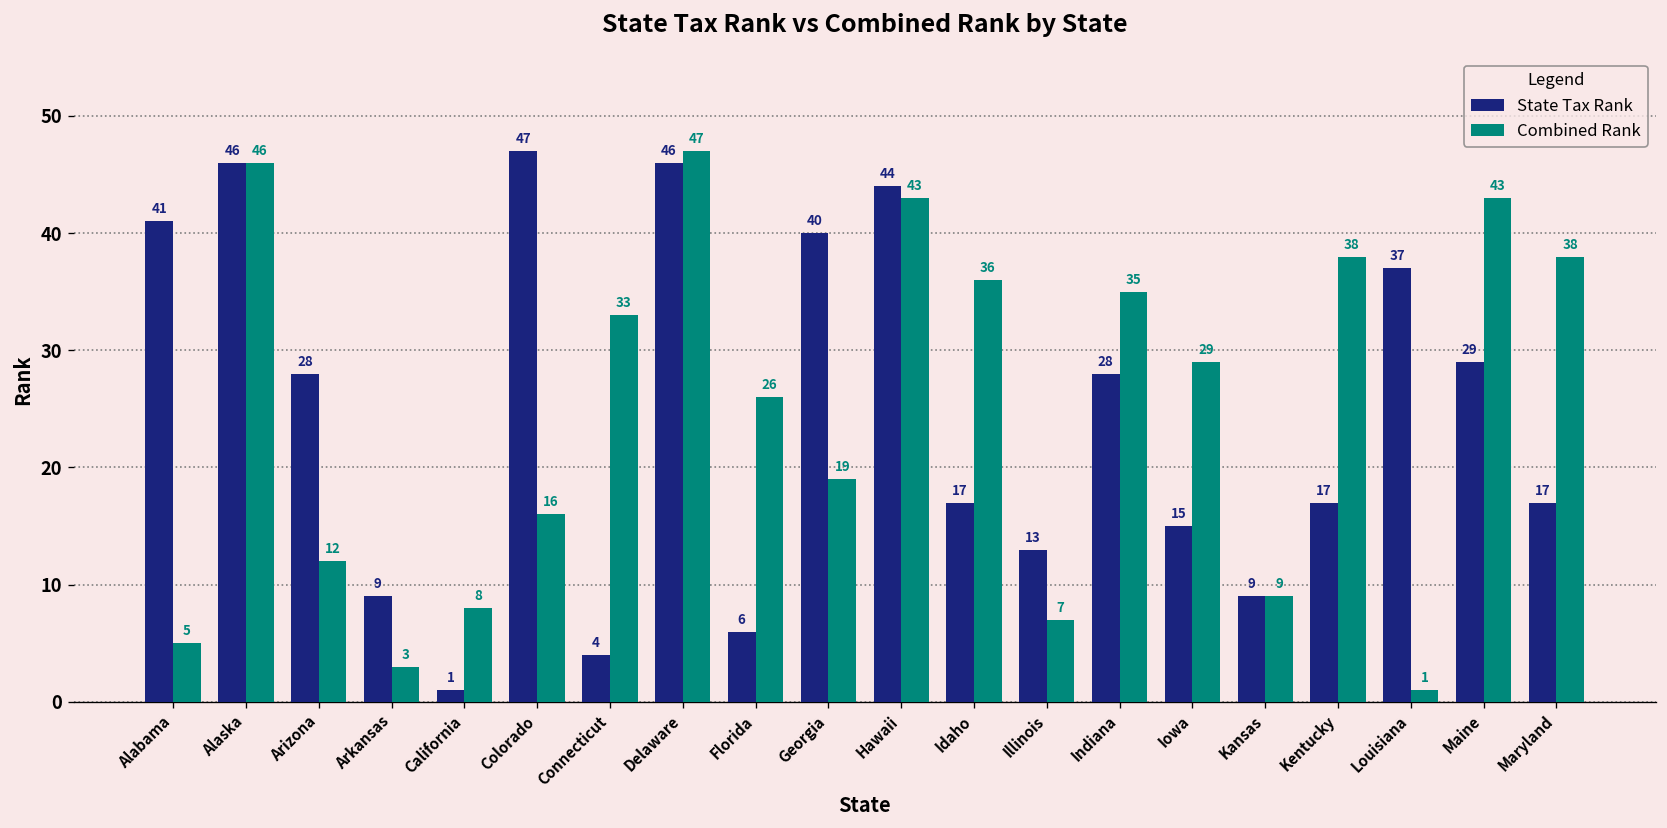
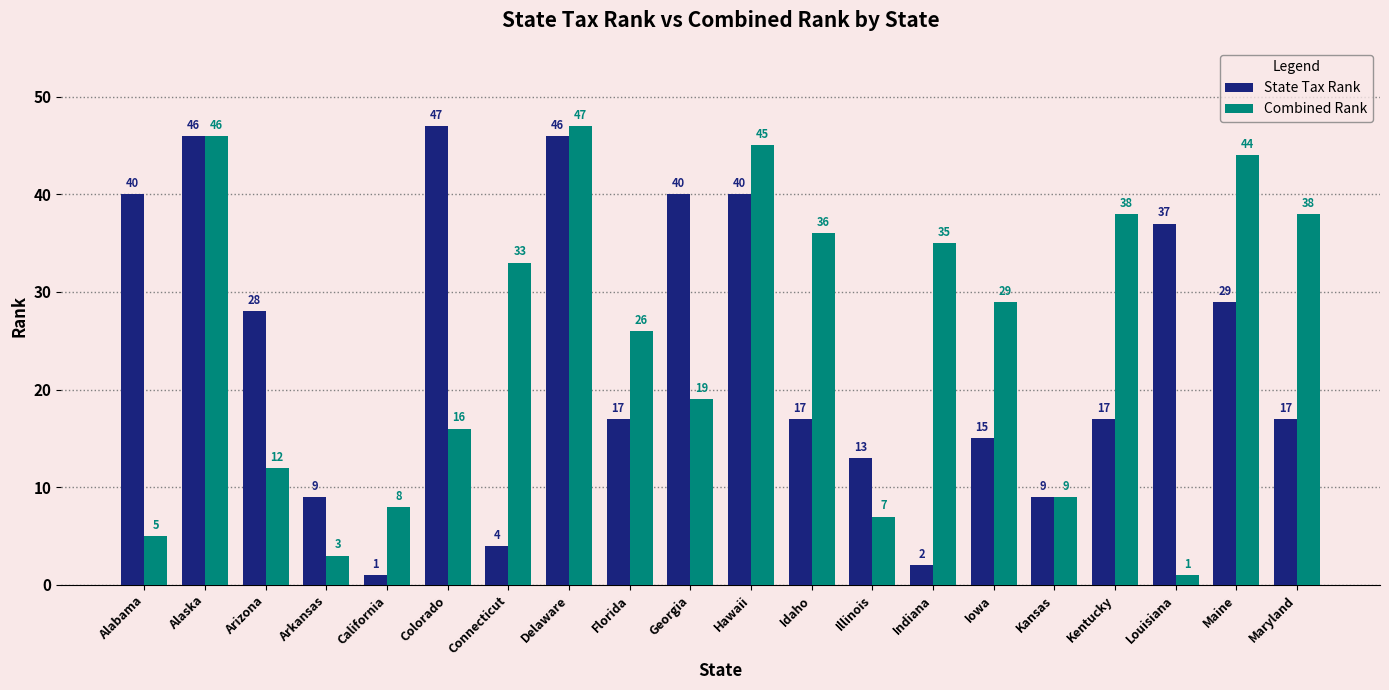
  {
    "State Tax Rank": {
-     "Alabama": 41,
+     "Alabama": 40,
      "Alaska": 46,
      "Arizona": 28,
      "Arkansas": 9,
      "California": 1,
      "Colorado": 47,
      "Connecticut": 4,
      "Delaware": 46,
-     "Florida": 6,
+     "Florida": 17,
      "Georgia": 40,
-     "Hawaii": 44,
+     "Hawaii": 40,
      "Idaho": 17,
      "Illinois": 13,
-     "Indiana": 28,
+     "Indiana": 2,
      "Iowa": 15,
      "Kansas": 9,
      "Kentucky": 17,
      "Louisiana": 37,
      "Maine": 29,
      "Maryland": 17
    },
    "Combined Rank": {
      "Alabama": 5,
      "Alaska": 46,
      "Arizona": 12,
      "Arkansas": 3,
      "California": 8,
      "Colorado": 16,
      "Connecticut": 33,
      "Delaware": 47,
      "Florida": 26,
      "Georgia": 19,
-     "Hawaii": 43,
+     "Hawaii": 45,
      "Idaho": 36,
      "Illinois": 7,
      "Indiana": 35,
      "Iowa": 29,
      "Kansas": 9,
      "Kentucky": 38,
      "Louisiana": 1,
-     "Maine": 43,
+     "Maine": 44,
      "Maryland": 38
    }
  }
